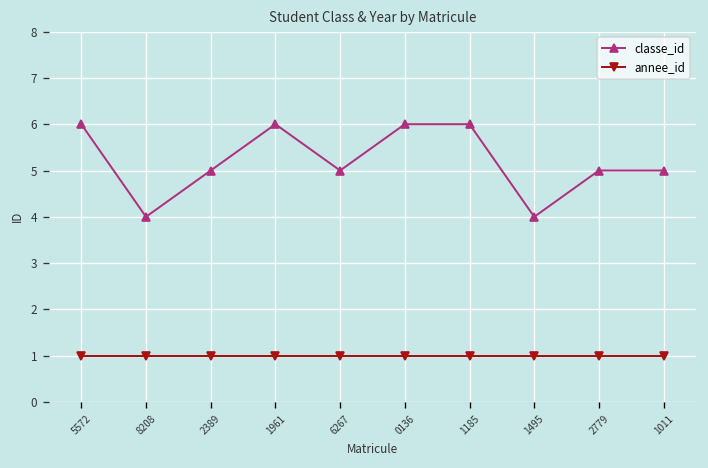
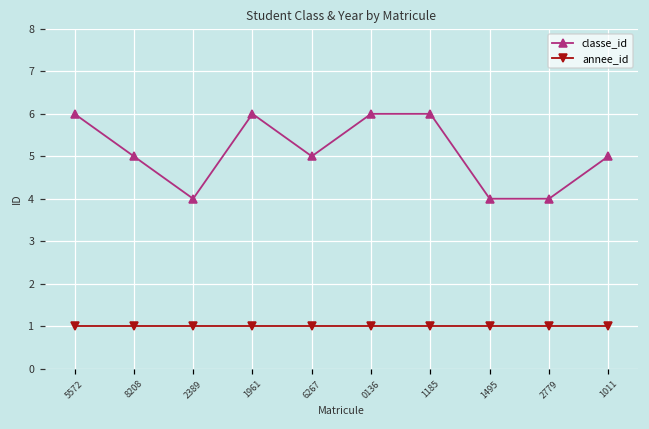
  {
    "classe_id": {
      "5572": 6,
-     "8208": 4,
-     "2389": 5,
+     "8208": 5,
+     "2389": 4,
      "1961": 6,
      "6267": 5,
      "0136": 6,
      "1185": 6,
      "1495": 4,
-     "2779": 5,
+     "2779": 4,
      "1011": 5
    },
    "annee_id": {
      "5572": 1,
      "8208": 1,
      "2389": 1,
      "1961": 1,
      "6267": 1,
      "0136": 1,
      "1185": 1,
      "1495": 1,
      "2779": 1,
      "1011": 1
    }
  }
